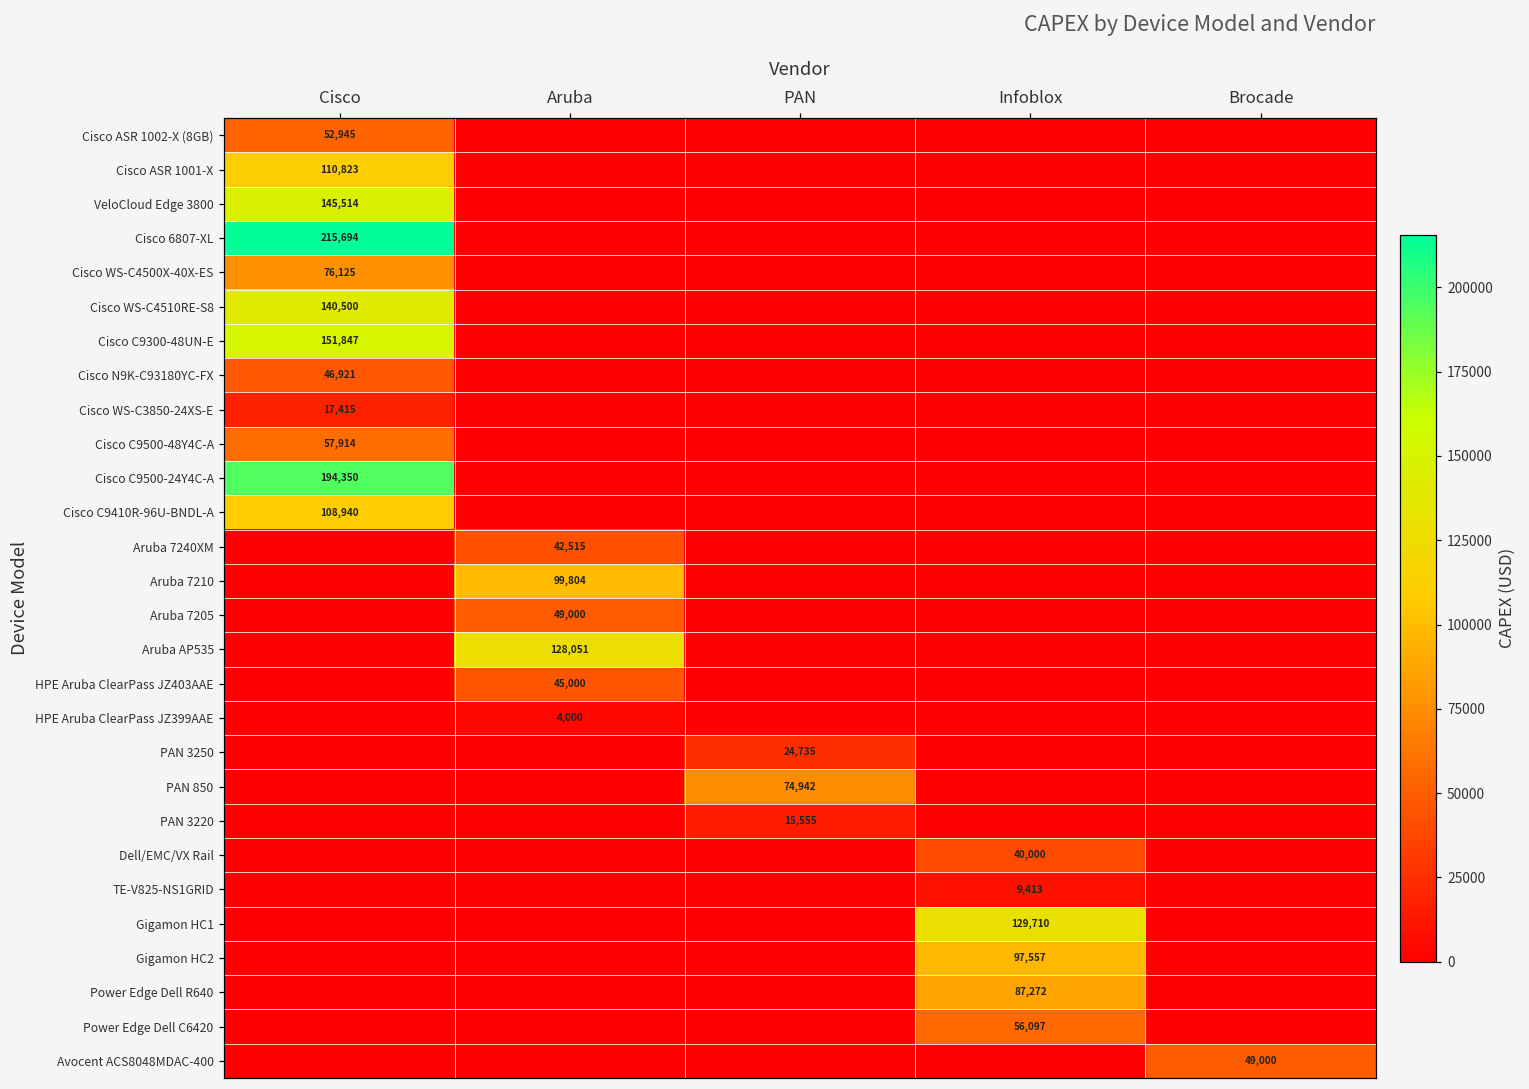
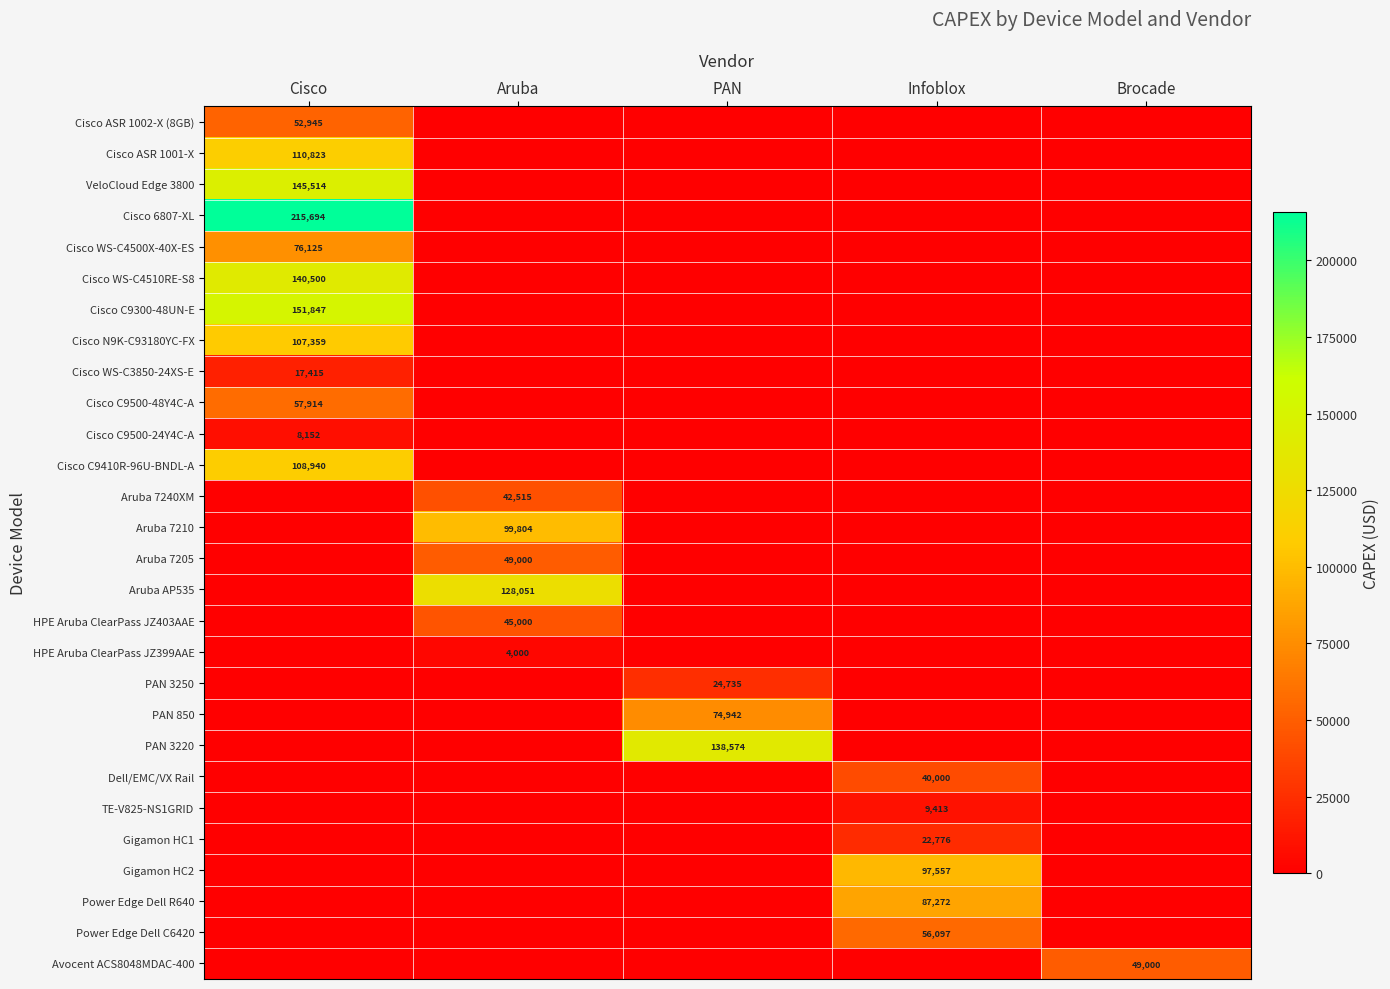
  {
    "Cisco ASR 1002-X (8GB)": {
      "Cisco": "52,945"
    },
    "Cisco ASR 1001-X": {
      "Cisco": "110,823"
    },
    "VeloCloud Edge 3800": {
      "Cisco": "145,514"
    },
    "Cisco 6807-XL": {
      "Cisco": "215,694"
    },
    "Cisco WS-C4500X-40X-ES": {
      "Cisco": "76,125"
    },
    "Cisco WS-C4510RE-S8": {
      "Cisco": "140,500"
    },
    "Cisco C9300-48UN-E": {
      "Cisco": "151,847"
    },
    "Cisco N9K-C93180YC-FX": {
-     "Cisco": "46,921"
+     "Cisco": "107,359"
    },
    "Cisco WS-C3850-24XS-E": {
      "Cisco": "17,415"
    },
    "Cisco C9500-48Y4C-A": {
      "Cisco": "57,914"
    },
    "Cisco C9500-24Y4C-A": {
-     "Cisco": "194,350"
+     "Cisco": "8,152"
    },
    "Cisco C9410R-96U-BNDL-A": {
      "Cisco": "108,940"
    },
    "Aruba 7240XM": {
      "Aruba": "42,515"
    },
    "Aruba 7210": {
      "Aruba": "99,804"
    },
    "Aruba 7205": {
      "Aruba": "49,000"
    },
    "Aruba AP535": {
      "Aruba": "128,051"
    },
    "HPE Aruba ClearPass JZ403AAE": {
      "Aruba": "45,000"
    },
    "HPE Aruba ClearPass JZ399AAE": {
      "Aruba": "4,000"
    },
    "PAN 3250": {
      "PAN": "24,735"
    },
    "PAN 850": {
      "PAN": "74,942"
    },
    "PAN 3220": {
-     "PAN": "15,555"
+     "PAN": "138,574"
    },
    "Dell/EMC/VX Rail": {
      "Infoblox": "40,000"
    },
    "TE-V825-NS1GRID": {
      "Infoblox": "9,413"
    },
    "Gigamon HC1": {
-     "Infoblox": "129,710"
+     "Infoblox": "22,776"
    },
    "Gigamon HC2": {
      "Infoblox": "97,557"
    },
    "Power Edge Dell R640": {
      "Infoblox": "87,272"
    },
    "Power Edge Dell C6420": {
      "Infoblox": "56,097"
    },
    "Avocent ACS8048MDAC-400": {
      "Brocade": "49,000"
    }
  }
